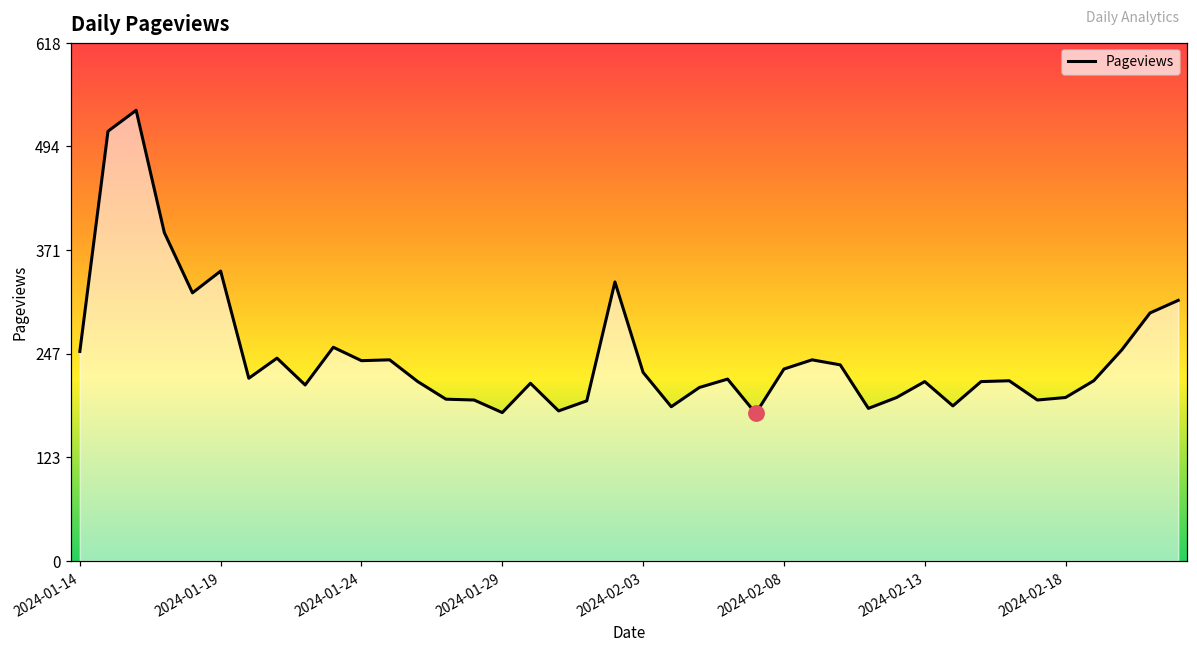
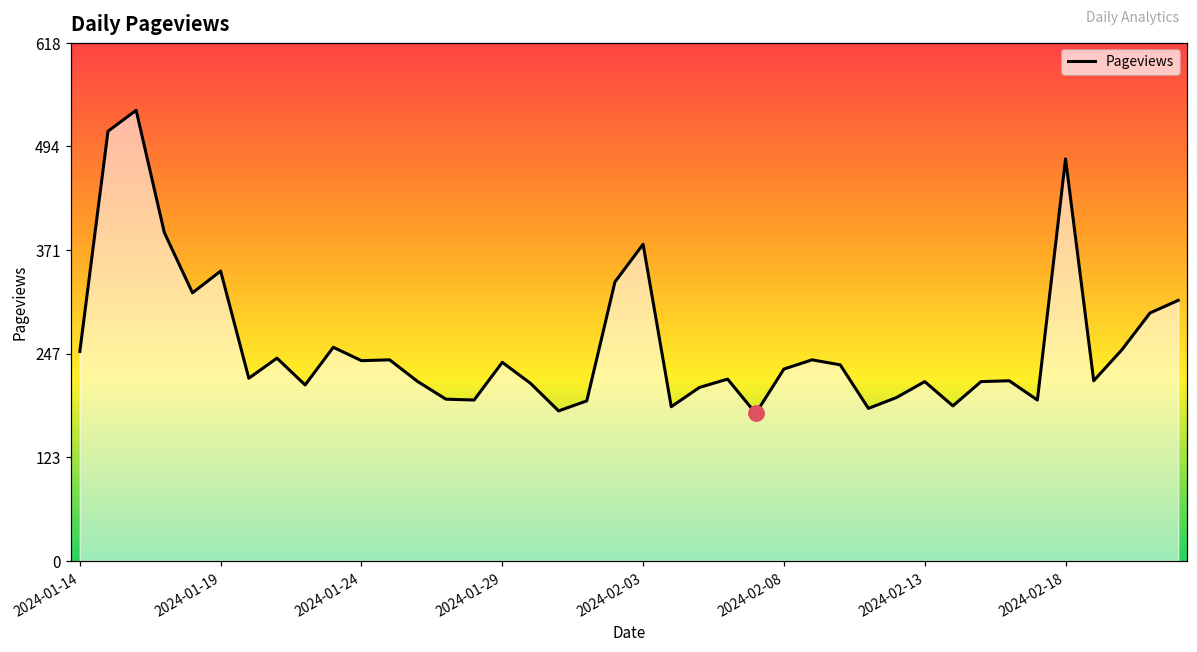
  {
    "Pageviews": {
      "2024-01-14": 250,
      "2024-01-19": 350,
      "2024-01-24": 240,
-     "2024-01-29": 180,
-     "2024-02-03": 230,
+     "2024-01-29": 240,
+     "2024-02-03": 380,
      "2024-02-08": 230,
      "2024-02-13": 210,
-     "2024-02-18": 200
+     "2024-02-18": 480
    }
  }
